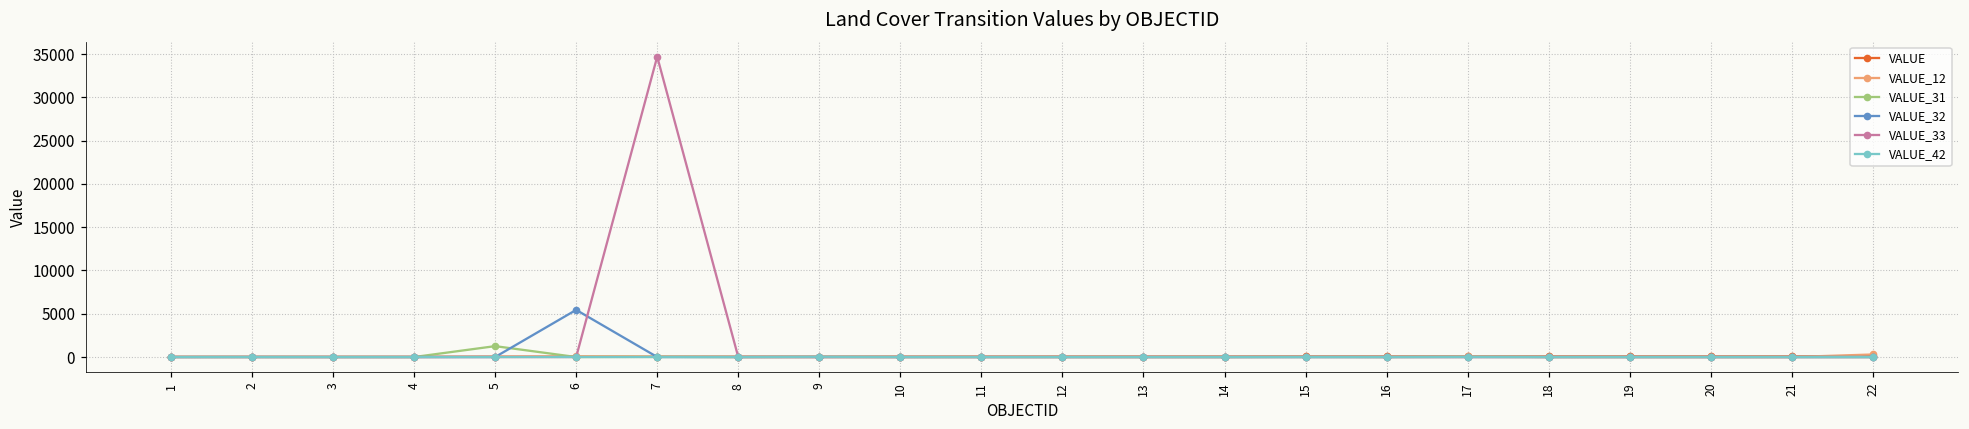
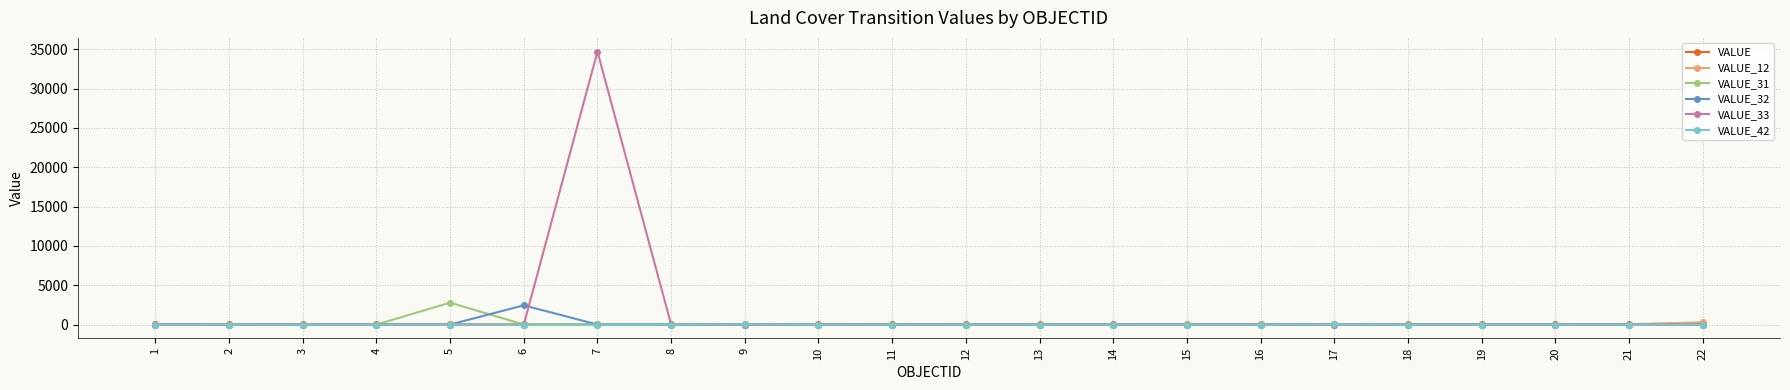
  {
    "VALUE_31": {
-     "5": 1000
+     "5": 3000
    },
    "VALUE_32": {
-     "6": 5000
+     "6": 2000
    },
    "VALUE_33": {
      "7": 35000
    }
  }
